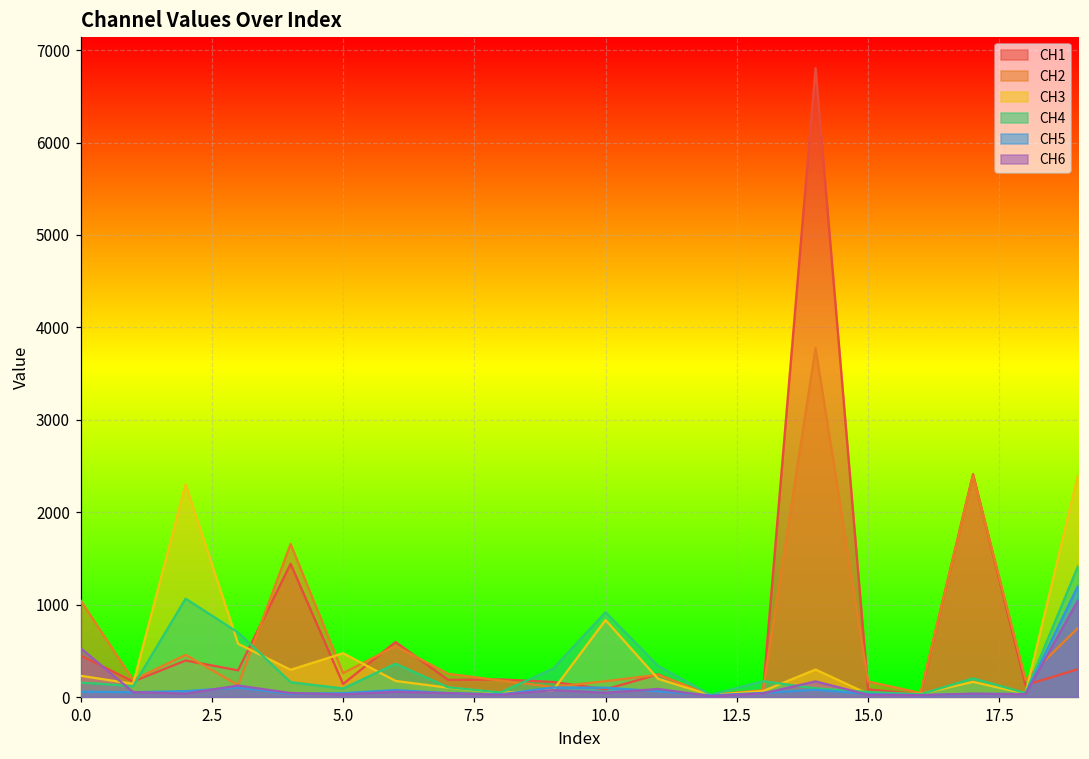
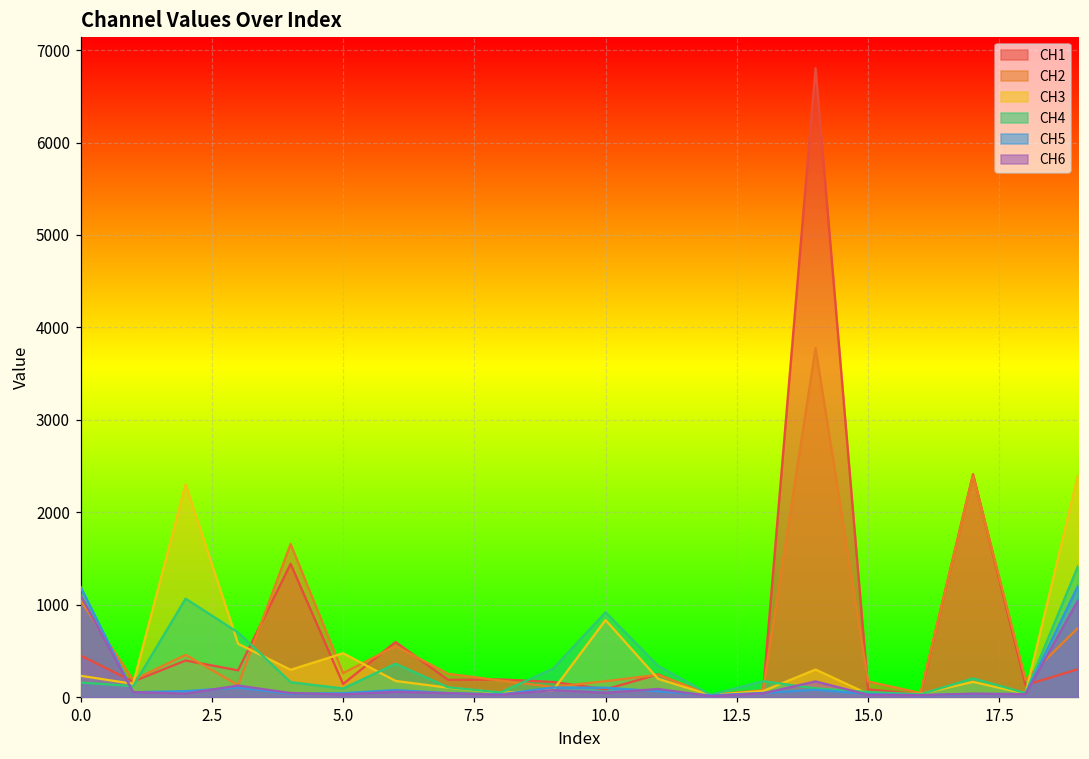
  {
    "CH3": {
      "0.0": 200,
      "5.0": 500,
      "10.0": 800
    },
    "CH4": {
      "0.0": 200,
      "5.0": 100,
      "10.0": 900
    },
    "CH5": {
-     "0.0": 100
+     "0.0": 1200
    },
    "CH6": {
-     "0.0": 500,
+     "0.0": 1100,
      "10.0": 0
    }
  }
